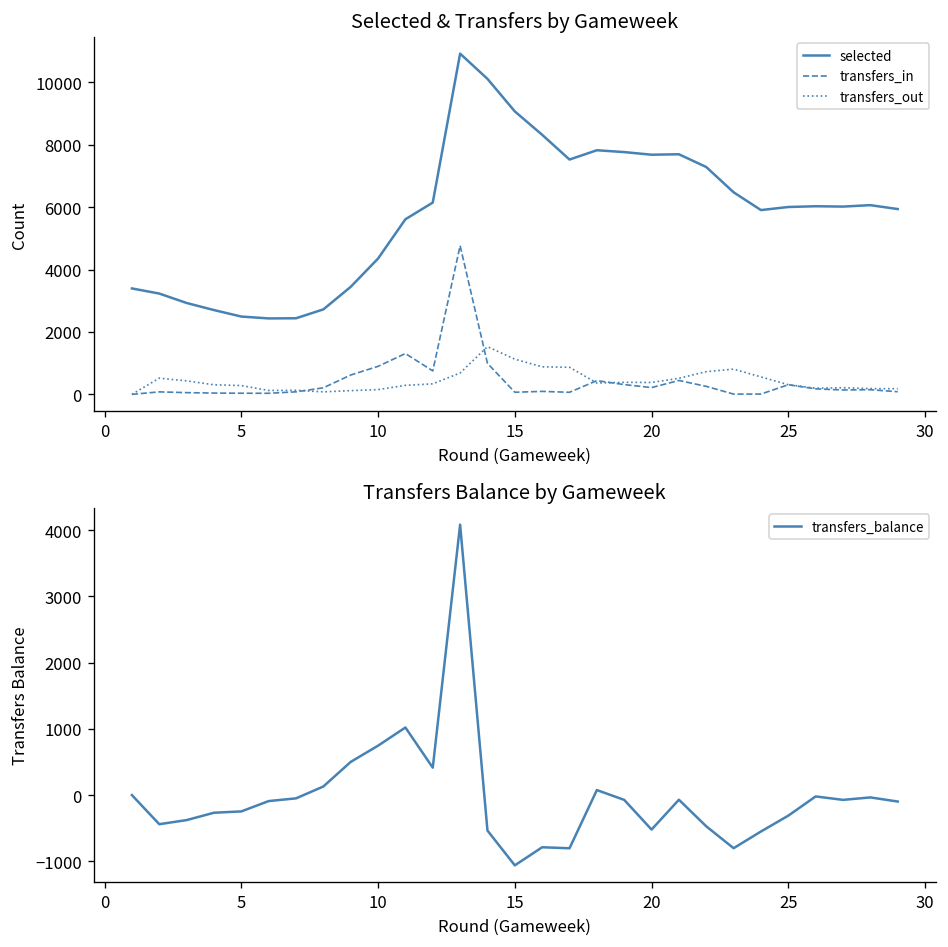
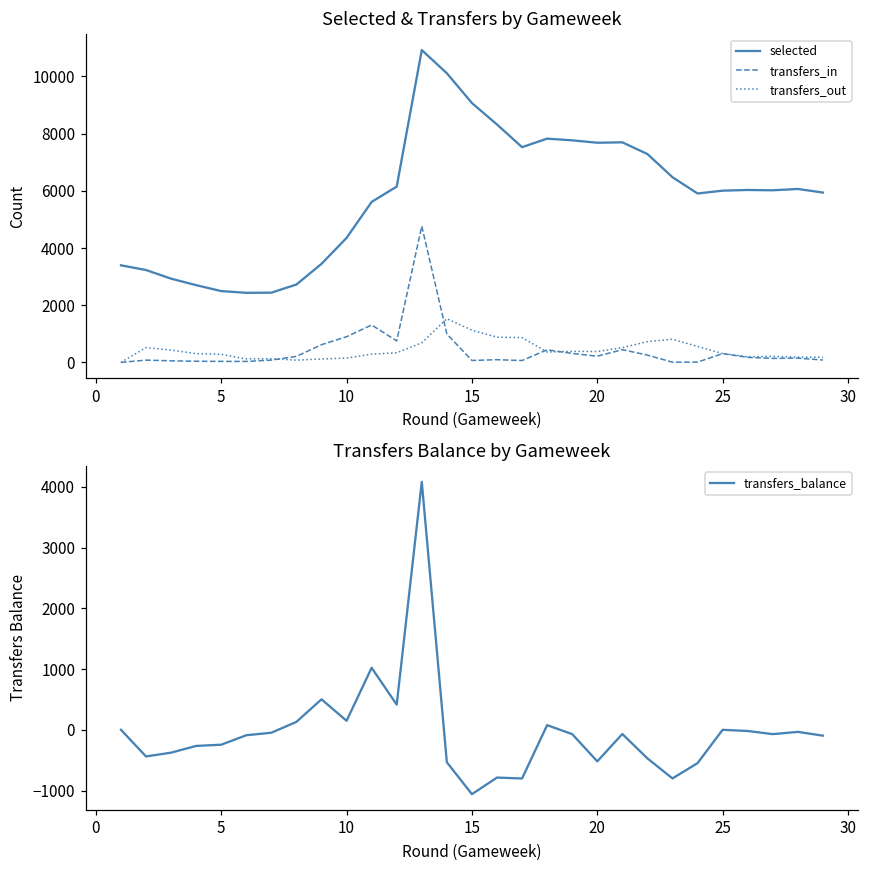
  {
    "Transfers Balance by Gameweek": {
      "5": -200,
-     "10": 700,
+     "10": 100,
      "15": -1100,
      "20": -500,
-     "25": -300
+     "25": 0
    }
  }
